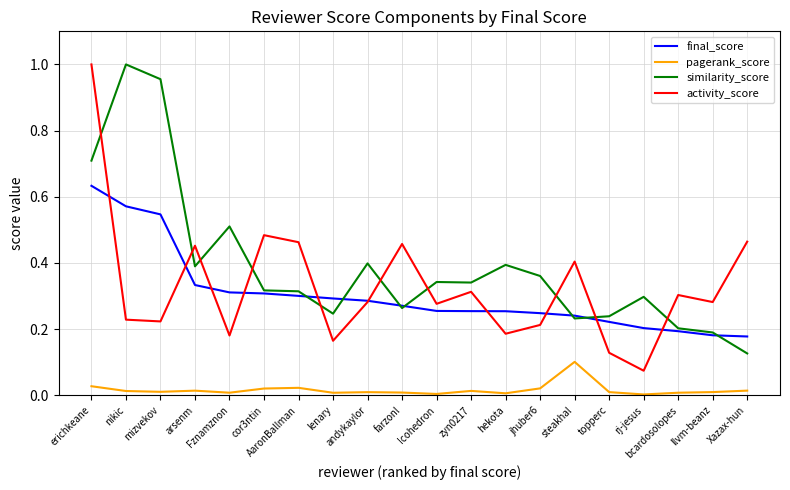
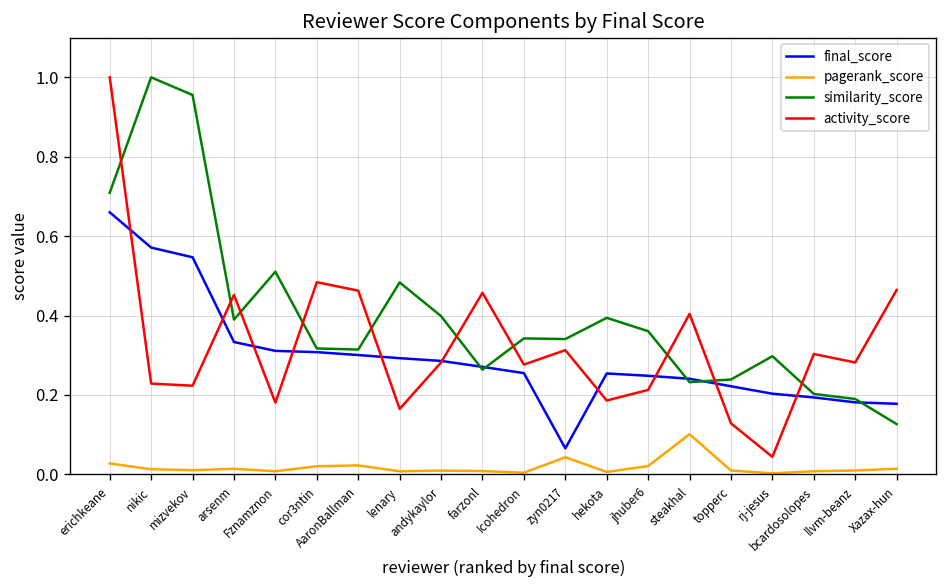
  {
    "final_score": {
-     "erichkeane": 0.63,
+     "erichkeane": 0.66,
      "nikic": 0.57,
      "mizvekov": 0.55,
      "arsenm": 0.33,
      "Fznamznon": 0.31,
      "cor3ntin": 0.31,
      "AaronBallman": 0.30,
      "lenary": 0.29,
      "Icohedron": 0.26,
-     "zyn0217": 0.25,
+     "zyn0217": 0.07,
      "hekota": 0.25,
      "jhuber6": 0.25,
      "steakhal": 0.24,
      "topperc": 0.22,
      "rj-jesus": 0.20,
      "bcardosolopes": 0.19,
      "llvm-beanz": 0.18,
      "Xazax-hun": 0.18
    },
    "pagerank_score": {
      "erichkeane": 0.03,
      "nikic": 0.01,
      "mizvekov": 0.01,
      "arsenm": 0.01,
      "Fznamznon": 0.01,
      "cor3ntin": 0.02,
      "AaronBallman": 0.02,
      "lenary": 0.01,
      "andykaylor": 0.01,
      "farzonl": 0.01,
      "Icohedron": 0.00,
-     "zyn0217": 0.01,
+     "zyn0217": 0.04,
      "hekota": 0.01,
      "jhuber6": 0.02,
      "steakhal": 0.10,
      "topperc": 0.01,
      "rj-jesus": 0.00,
      "bcardosolopes": 0.01,
      "llvm-beanz": 0.01,
      "Xazax-hun": 0.01
    },
    "similarity_score": {
      "erichkeane": 0.71,
      "nikic": 1.00,
      "mizvekov": 0.96,
      "arsenm": 0.39,
      "Fznamznon": 0.51,
      "cor3ntin": 0.32,
      "AaronBallman": 0.31,
-     "lenary": 0.25,
+     "lenary": 0.48,
      "andykaylor": 0.40,
      "Icohedron": 0.34,
      "zyn0217": 0.34,
      "hekota": 0.39,
      "jhuber6": 0.36,
      "steakhal": 0.23,
      "topperc": 0.24,
      "rj-jesus": 0.30,
      "bcardosolopes": 0.20,
      "llvm-beanz": 0.19,
      "Xazax-hun": 0.13
    },
    "activity_score": {
      "erichkeane": 1.00,
      "nikic": 0.23,
      "mizvekov": 0.22,
      "arsenm": 0.45,
      "Fznamznon": 0.18,
      "cor3ntin": 0.48,
      "AaronBallman": 0.46,
      "lenary": 0.16,
      "farzonl": 0.46,
      "Icohedron": 0.28,
      "zyn0217": 0.31,
      "hekota": 0.19,
      "jhuber6": 0.21,
      "steakhal": 0.40,
      "topperc": 0.13,
-     "rj-jesus": 0.07,
+     "rj-jesus": 0.04,
      "bcardosolopes": 0.30,
      "llvm-beanz": 0.28,
      "Xazax-hun": 0.46
    }
  }
